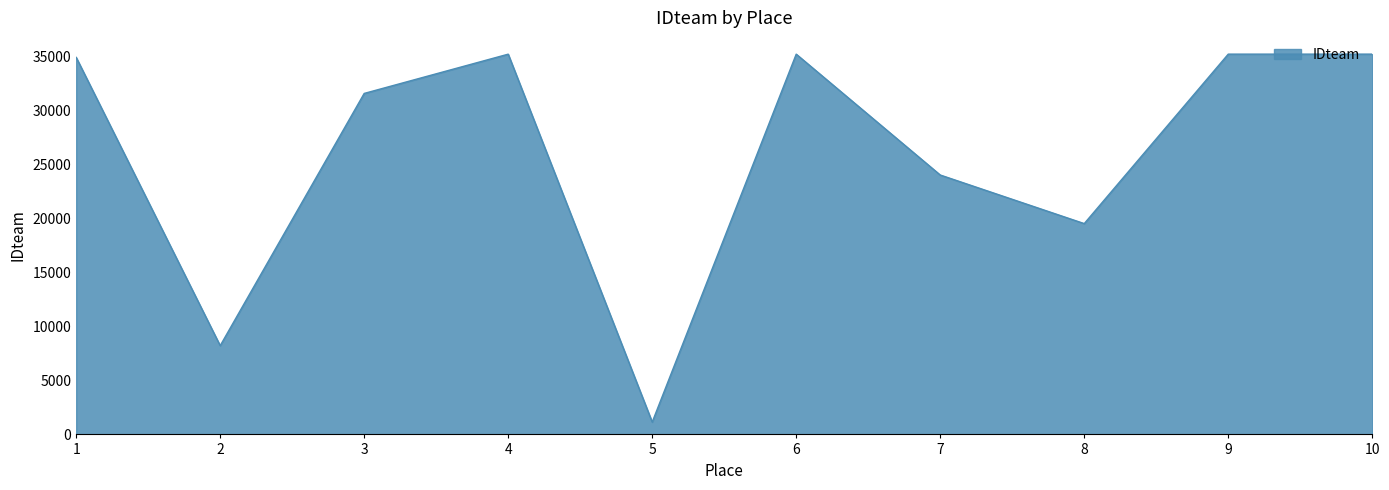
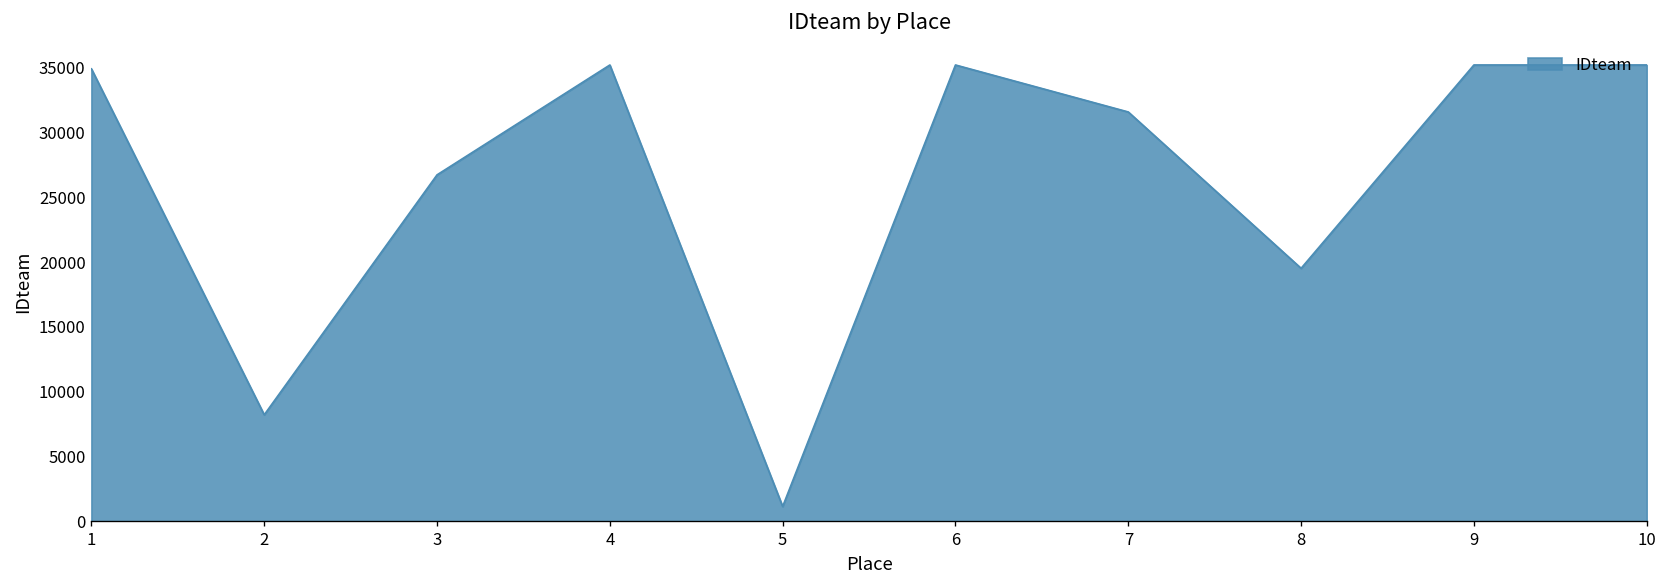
  {
    "1": 34900,
    "2": 8200,
-   "3": 31600,
+   "3": 26700,
    "4": 35200,
    "5": 1100,
    "6": 35200,
-   "7": 24000,
+   "7": 31600,
    "8": 19500,
    "9": 35200,
    "10": 35200
  }
